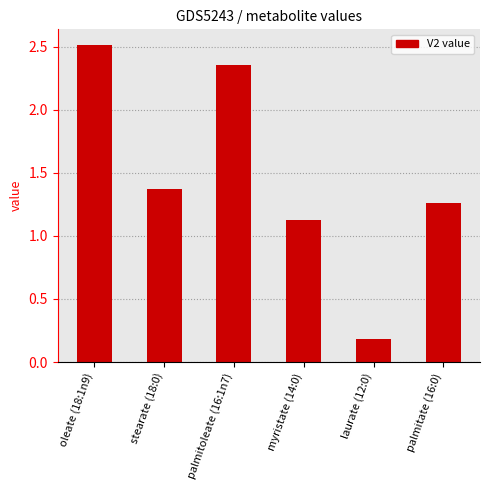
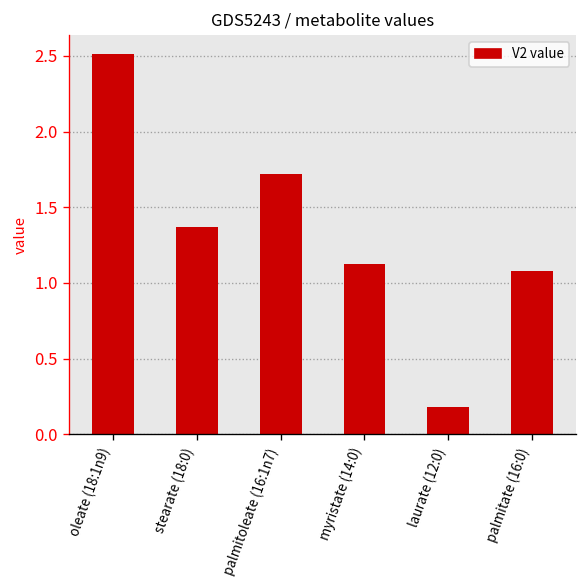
  {
    "oleate (18:1n9)": 2.51,
    "stearate (18:0)": 1.37,
-   "palmitoleate (16:1n7)": 2.35,
+   "palmitoleate (16:1n7)": 1.72,
    "myristate (14:0)": 1.13,
    "laurate (12:0)": 0.18,
-   "palmitate (16:0)": 1.26
+   "palmitate (16:0)": 1.08
  }
